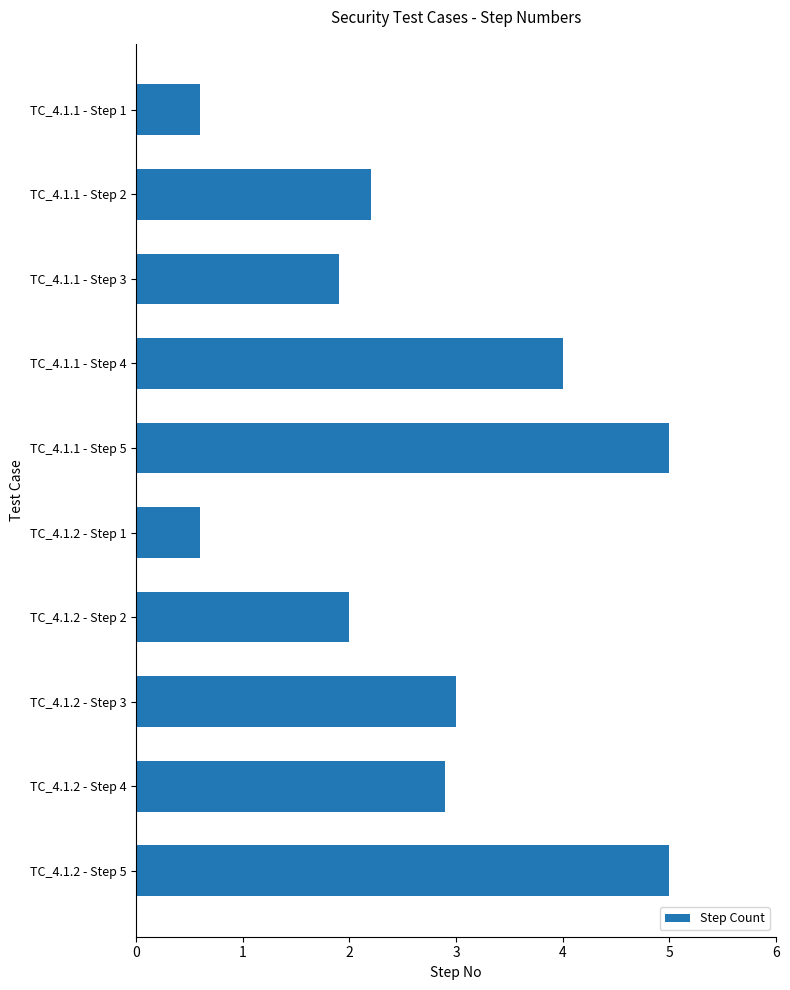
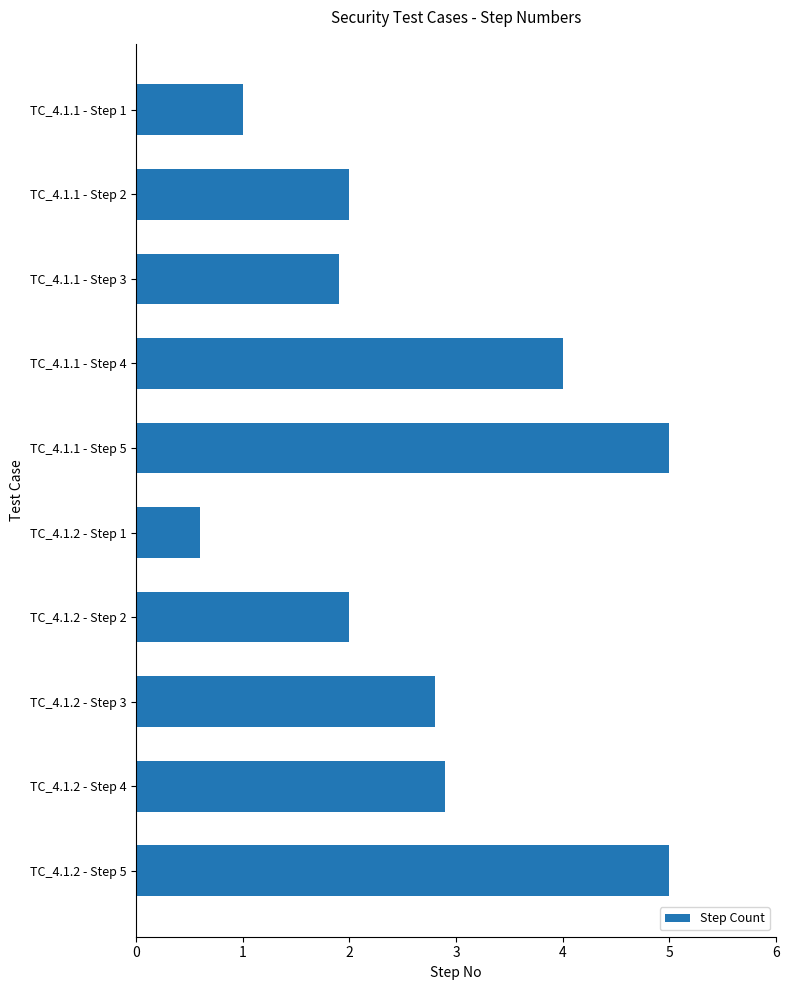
  {
-   "TC_4.1.1 - Step 1": 0.6,
-   "TC_4.1.1 - Step 2": 2.2,
+   "TC_4.1.1 - Step 1": 1.0,
+   "TC_4.1.1 - Step 2": 2.0,
    "TC_4.1.1 - Step 3": 1.9,
    "TC_4.1.1 - Step 4": 4.0,
    "TC_4.1.1 - Step 5": 5.0,
    "TC_4.1.2 - Step 1": 0.6,
    "TC_4.1.2 - Step 2": 2.0,
-   "TC_4.1.2 - Step 3": 3.0,
+   "TC_4.1.2 - Step 3": 2.8,
    "TC_4.1.2 - Step 4": 2.9,
    "TC_4.1.2 - Step 5": 5.0
  }
